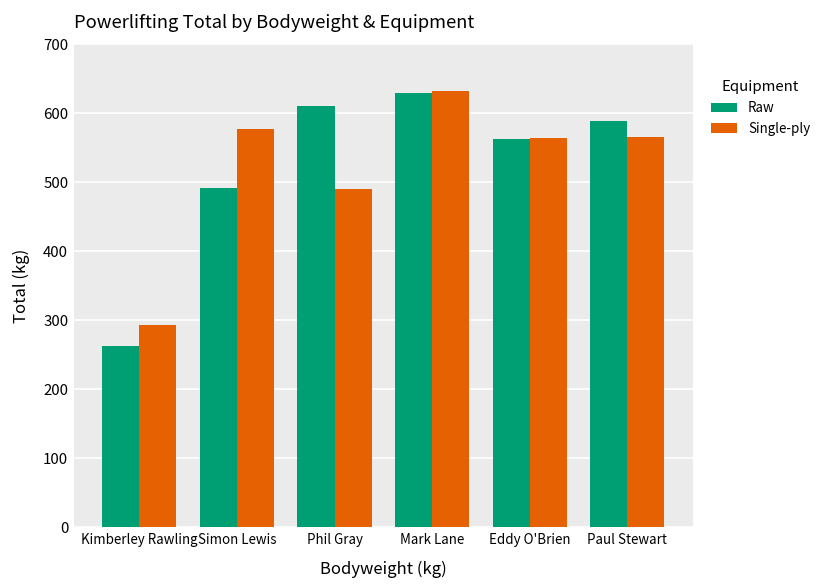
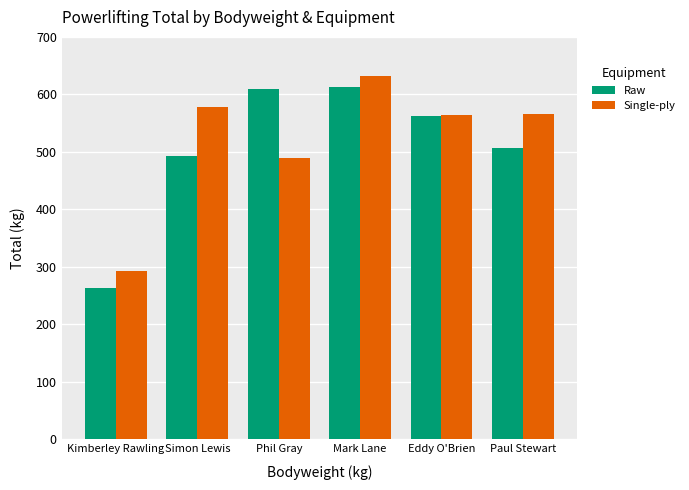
  {
    "Raw": {
      "Kimberley Rawling": 260,
      "Simon Lewis": 490,
      "Phil Gray": 610,
-     "Mark Lane": 630,
+     "Mark Lane": 610,
      "Eddy O'Brien": 560,
-     "Paul Stewart": 590
+     "Paul Stewart": 510
    },
    "Single-ply": {
      "Kimberley Rawling": 290,
      "Simon Lewis": 580,
      "Phil Gray": 490,
      "Mark Lane": 630,
      "Eddy O'Brien": 560,
      "Paul Stewart": 570
    }
  }
